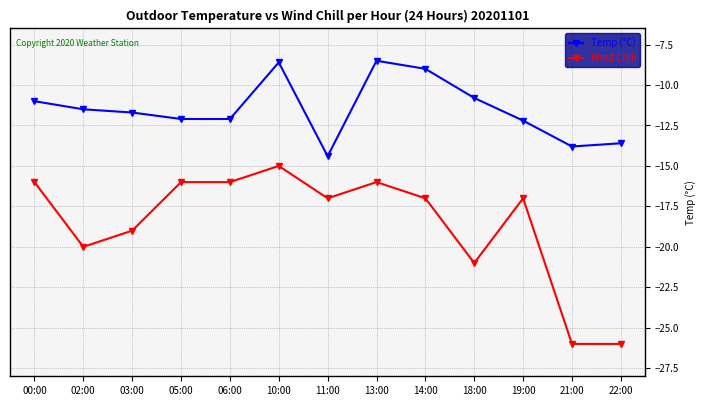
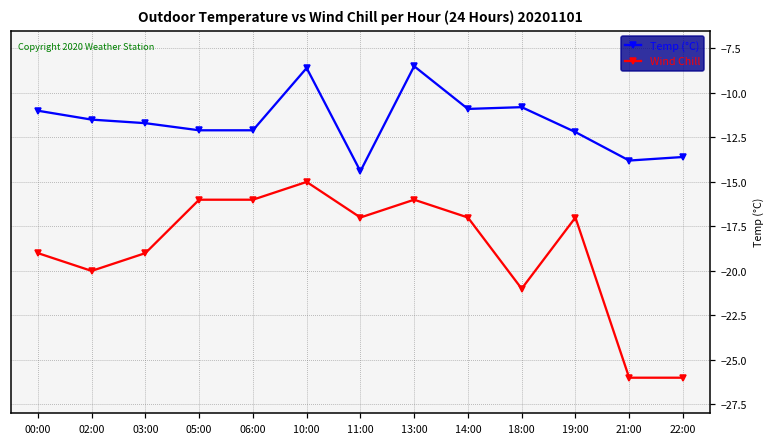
  {
    "Temp (°C)": {
      "00:00": -11.0,
      "02:00": -11.5,
      "03:00": -11.7,
      "05:00": -12.1,
      "06:00": -12.1,
      "10:00": -8.6,
      "11:00": -14.4,
      "13:00": -8.5,
-     "14:00": -9.0,
+     "14:00": -10.9,
      "18:00": -10.8,
      "19:00": -12.2,
      "21:00": -13.8,
      "22:00": -13.6
    },
    "Wind Chill": {
-     "00:00": -16,
+     "00:00": -19,
      "02:00": -20,
      "03:00": -19,
      "05:00": -16,
      "06:00": -16,
      "10:00": -15,
      "11:00": -17,
      "13:00": -16,
      "14:00": -17,
      "18:00": -21,
      "19:00": -17,
      "21:00": -26,
      "22:00": -26
    }
  }
